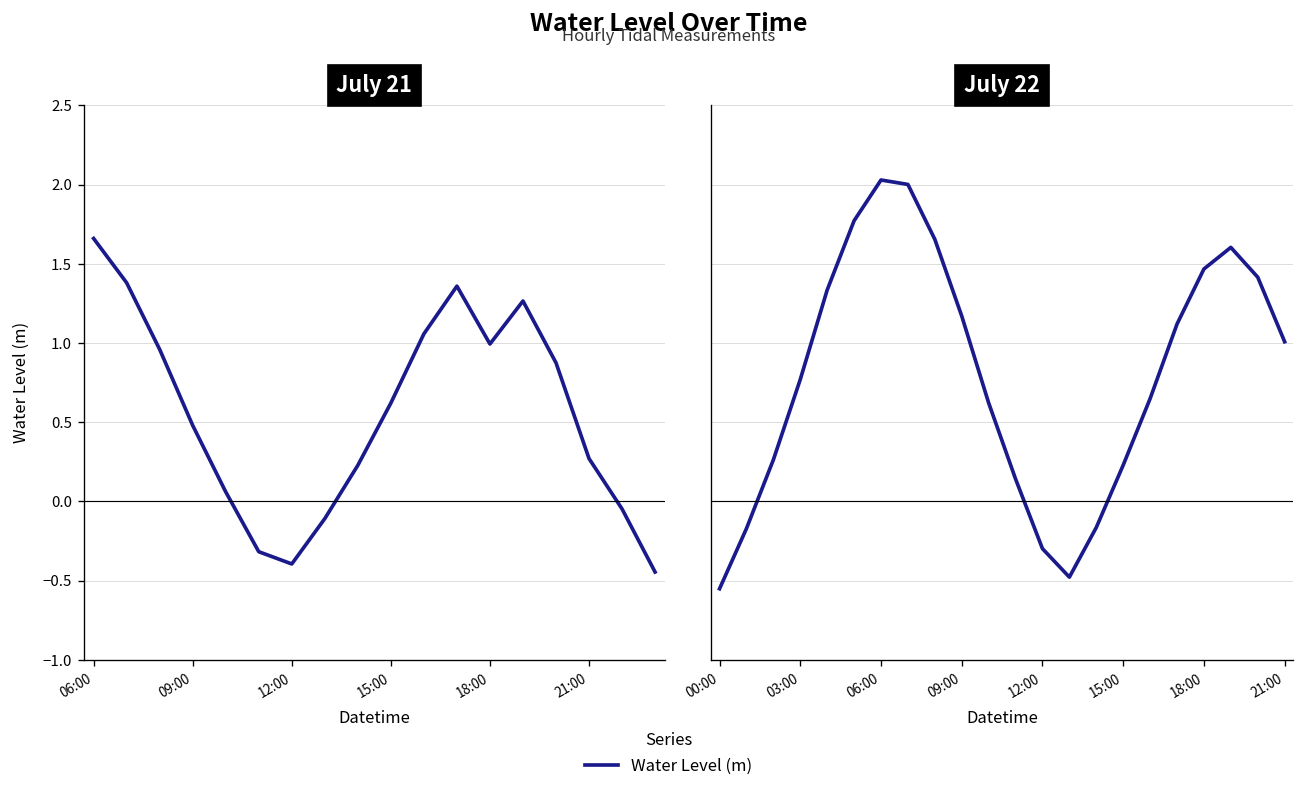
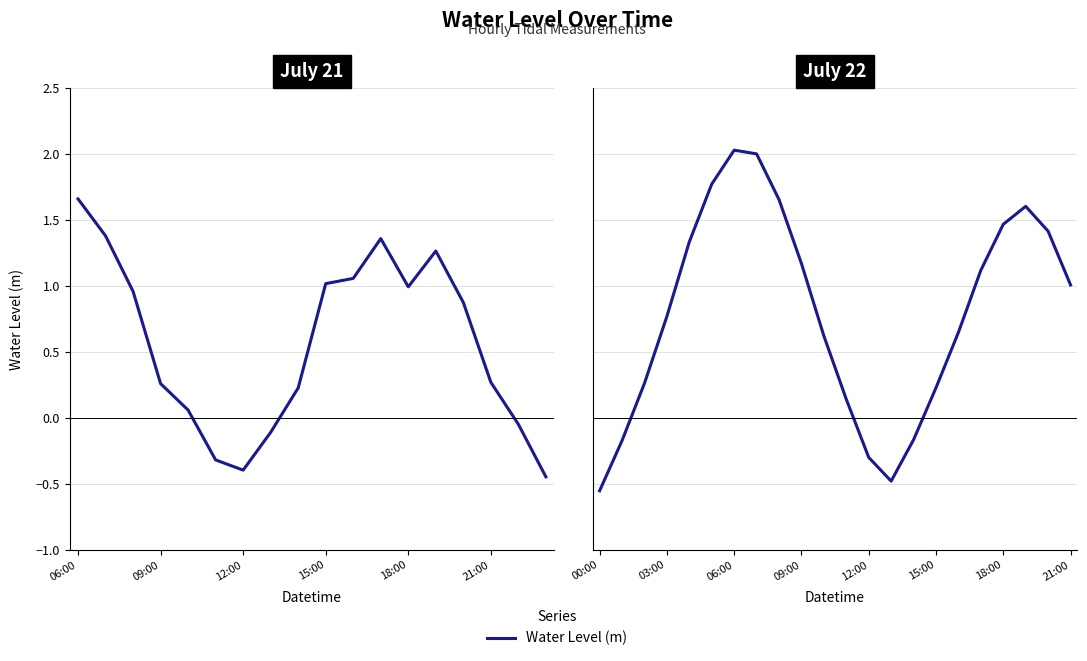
  {
    "July 21": {
      "06:00": 1.66,
-     "09:00": 0.48,
+     "09:00": 0.26,
      "12:00": -0.40,
-     "15:00": 0.62,
+     "15:00": 1.02,
      "18:00": 0.99,
      "21:00": 0.27
    }
  }
